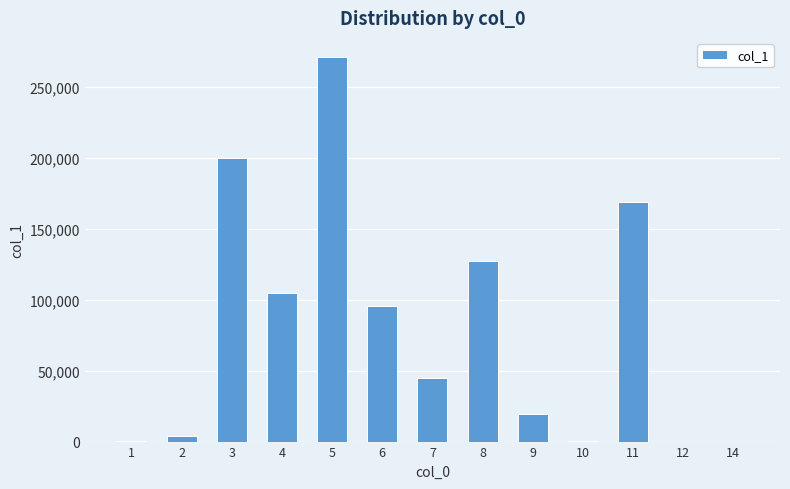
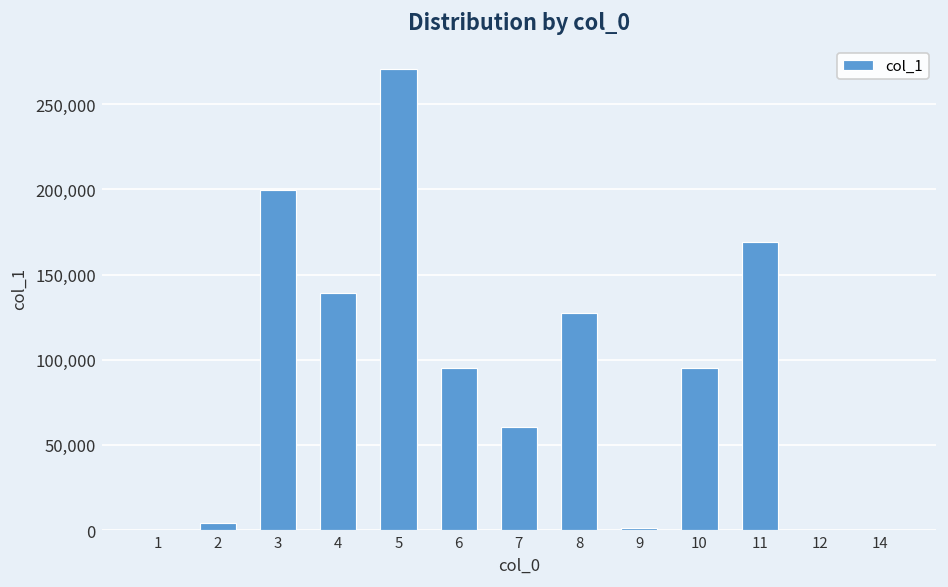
  {
    "2": "4,000",
    "3": "200,000",
-   "4": "105,000",
+   "4": "139,000",
    "5": "271,000",
    "6": "95,000",
-   "7": "44,000",
+   "7": "61,000",
    "8": "127,000",
-   "9": "19,000",
-   "10": "0",
+   "9": "1,000",
+   "10": "95,000",
    "11": "169,000"
  }
